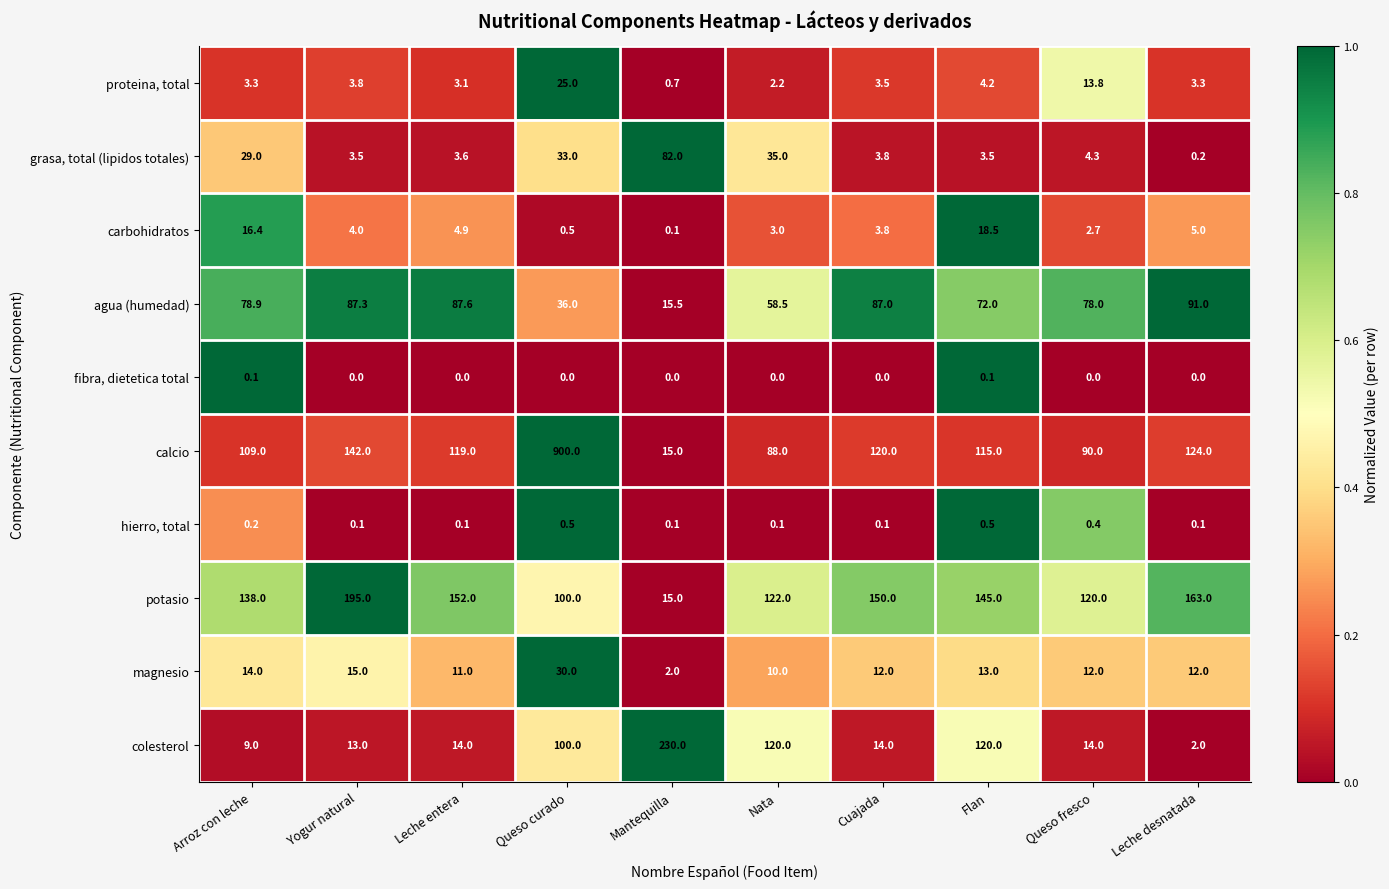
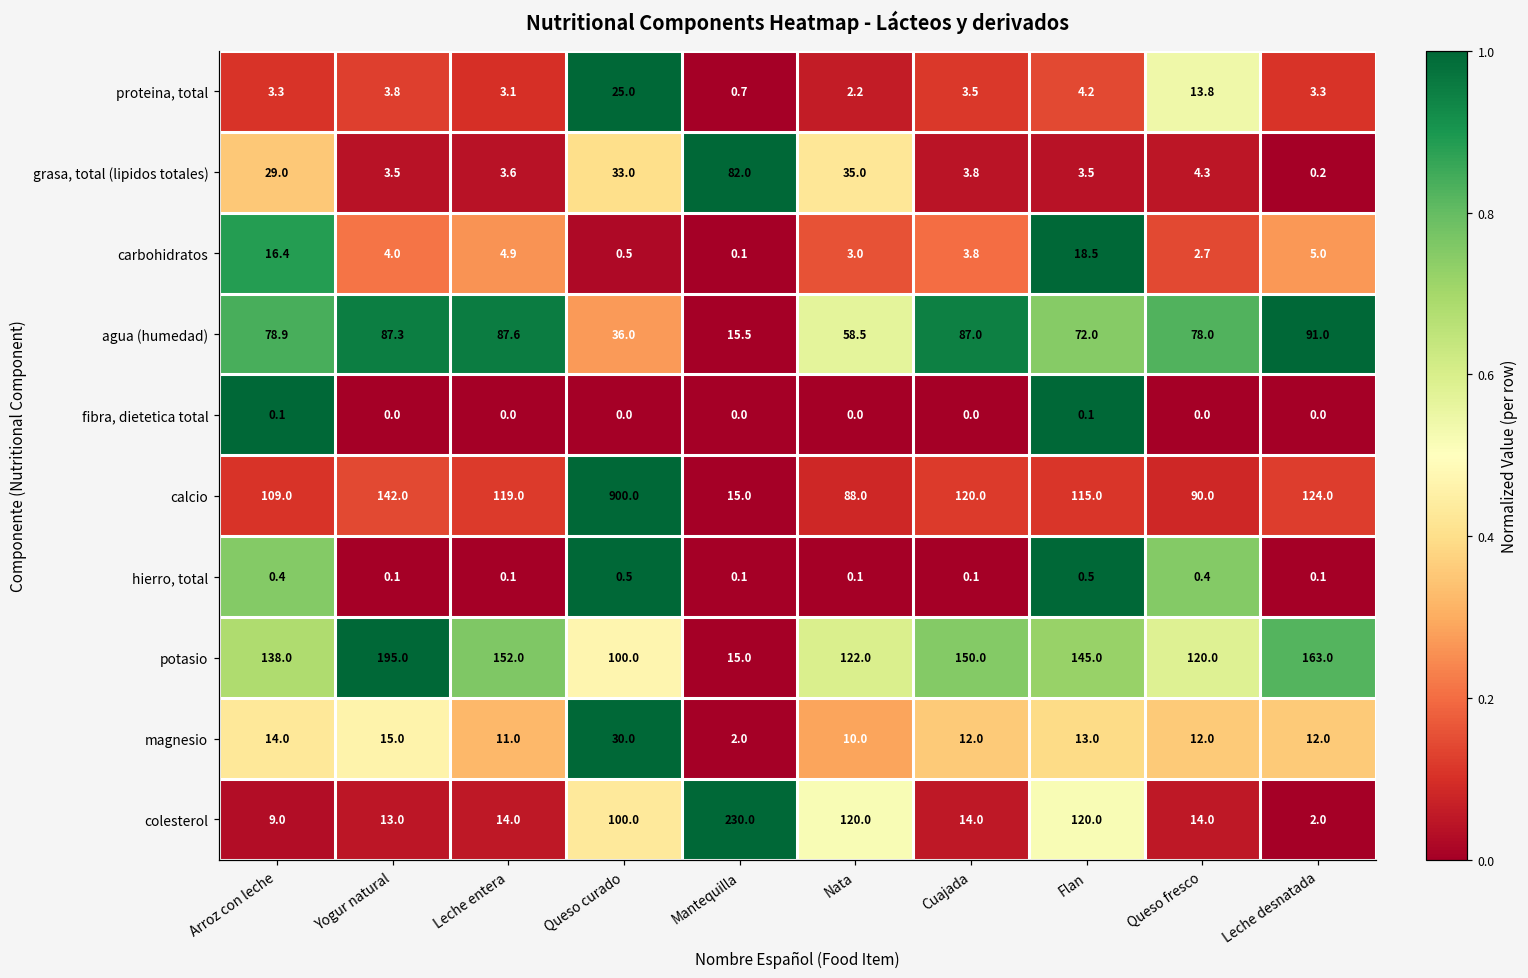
  {
    "proteina, total": {
      "Arroz con leche": 3.3,
      "Yogur natural": 3.8,
      "Leche entera": 3.1,
      "Queso curado": 25.0,
      "Mantequilla": 0.7,
      "Nata": 2.2,
      "Cuajada": 3.5,
      "Flan": 4.2,
      "Queso fresco": 13.8,
      "Leche desnatada": 3.3
    },
    "grasa, total (lipidos totales)": {
      "Arroz con leche": 29.0,
      "Yogur natural": 3.5,
      "Leche entera": 3.6,
      "Queso curado": 33.0,
      "Mantequilla": 82.0,
      "Nata": 35.0,
      "Cuajada": 3.8,
      "Flan": 3.5,
      "Queso fresco": 4.3,
      "Leche desnatada": 0.2
    },
    "carbohidratos": {
      "Arroz con leche": 16.4,
      "Yogur natural": 4.0,
      "Leche entera": 4.9,
      "Queso curado": 0.5,
      "Mantequilla": 0.1,
      "Nata": 3.0,
      "Cuajada": 3.8,
      "Flan": 18.5,
      "Queso fresco": 2.7,
      "Leche desnatada": 5.0
    },
    "agua (humedad)": {
      "Arroz con leche": 78.9,
      "Yogur natural": 87.3,
      "Leche entera": 87.6,
      "Queso curado": 36.0,
      "Mantequilla": 15.5,
      "Nata": 58.5,
      "Cuajada": 87.0,
      "Flan": 72.0,
      "Queso fresco": 78.0,
      "Leche desnatada": 91.0
    },
    "fibra, dietetica total": {
      "Arroz con leche": 0.1,
      "Yogur natural": 0.0,
      "Leche entera": 0.0,
      "Queso curado": 0.0,
      "Mantequilla": 0.0,
      "Nata": 0.0,
      "Cuajada": 0.0,
      "Flan": 0.1,
      "Queso fresco": 0.0,
      "Leche desnatada": 0.0
    },
    "calcio": {
      "Arroz con leche": 109.0,
      "Yogur natural": 142.0,
      "Leche entera": 119.0,
      "Queso curado": 900.0,
      "Mantequilla": 15.0,
      "Nata": 88.0,
      "Cuajada": 120.0,
      "Flan": 115.0,
      "Queso fresco": 90.0,
      "Leche desnatada": 124.0
    },
    "hierro, total": {
-     "Arroz con leche": 0.2,
+     "Arroz con leche": 0.4,
      "Yogur natural": 0.1,
      "Leche entera": 0.1,
      "Queso curado": 0.5,
      "Mantequilla": 0.1,
      "Nata": 0.1,
      "Cuajada": 0.1,
      "Flan": 0.5,
      "Queso fresco": 0.4,
      "Leche desnatada": 0.1
    },
    "potasio": {
      "Arroz con leche": 138.0,
      "Yogur natural": 195.0,
      "Leche entera": 152.0,
      "Queso curado": 100.0,
      "Mantequilla": 15.0,
      "Nata": 122.0,
      "Cuajada": 150.0,
      "Flan": 145.0,
      "Queso fresco": 120.0,
      "Leche desnatada": 163.0
    },
    "magnesio": {
      "Arroz con leche": 14.0,
      "Yogur natural": 15.0,
      "Leche entera": 11.0,
      "Queso curado": 30.0,
      "Mantequilla": 2.0,
      "Nata": 10.0,
      "Cuajada": 12.0,
      "Flan": 13.0,
      "Queso fresco": 12.0,
      "Leche desnatada": 12.0
    },
    "colesterol": {
      "Arroz con leche": 9.0,
      "Yogur natural": 13.0,
      "Leche entera": 14.0,
      "Queso curado": 100.0,
      "Mantequilla": 230.0,
      "Nata": 120.0,
      "Cuajada": 14.0,
      "Flan": 120.0,
      "Queso fresco": 14.0,
      "Leche desnatada": 2.0
    }
  }
